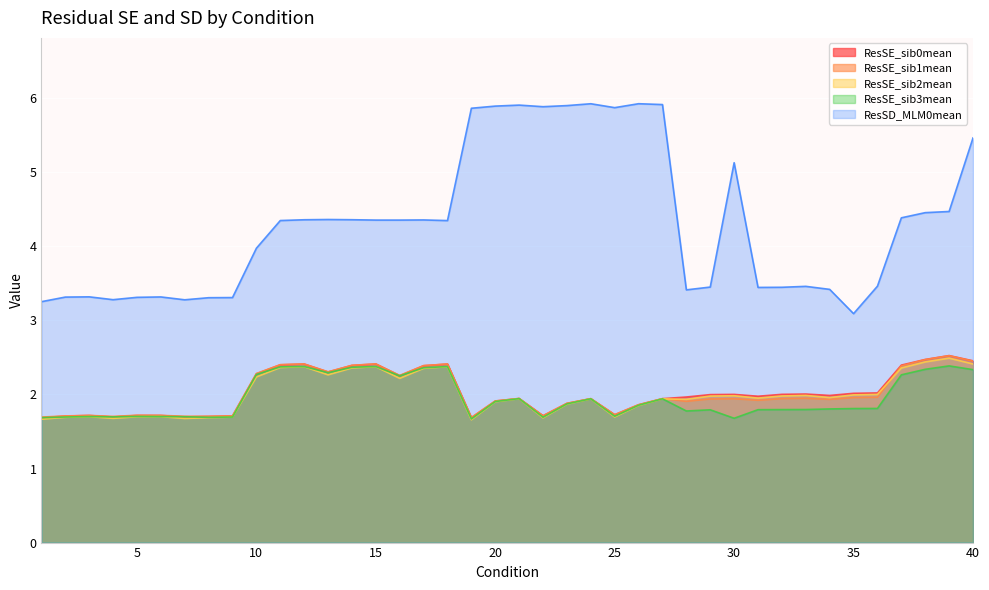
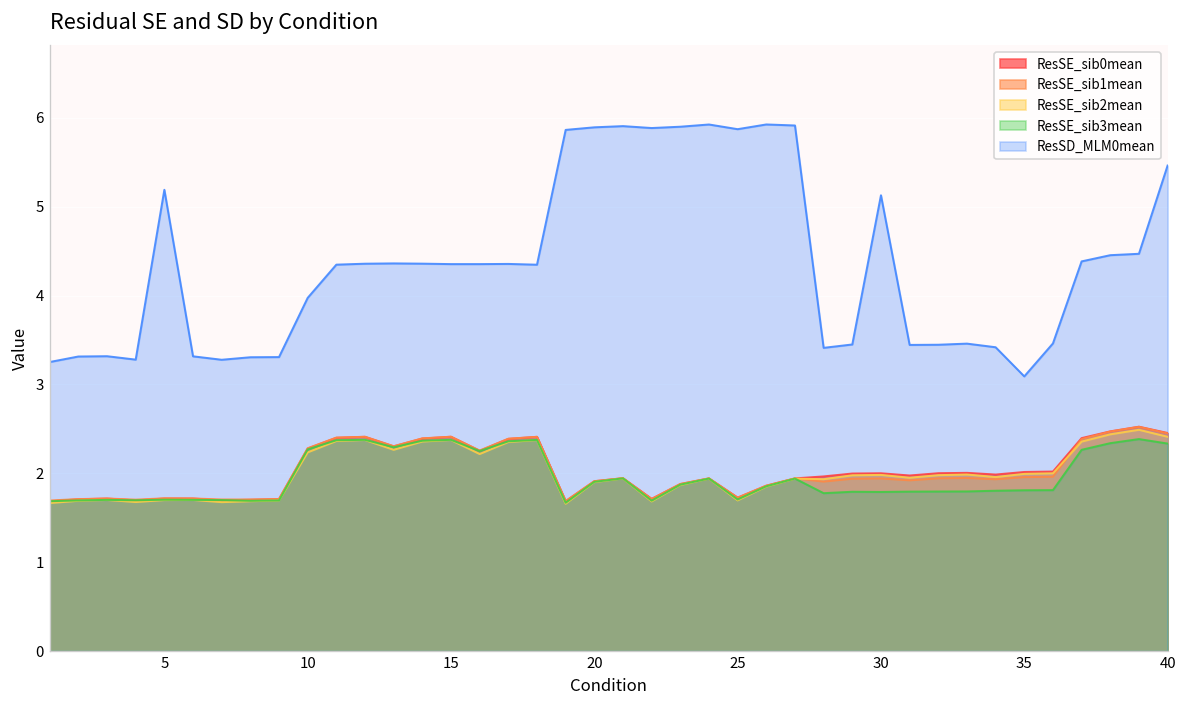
  {
    "ResSE_sib1mean": {
      "30": 1.9,
      "35": 2.0
    },
    "ResSE_sib2mean": {
      "40": 2.4
    },
    "ResSE_sib3mean": {
-     "30": 1.7,
+     "30": 1.8,
      "35": 1.8,
      "40": 2.3
    },
    "ResSD_MLM0mean": {
-     "5": 3.3,
+     "5": 5.2,
      "10": 4.0,
      "15": 4.4,
      "20": 5.9,
      "25": 5.9,
      "30": 5.1,
      "35": 3.1,
      "40": 5.5
    }
  }
